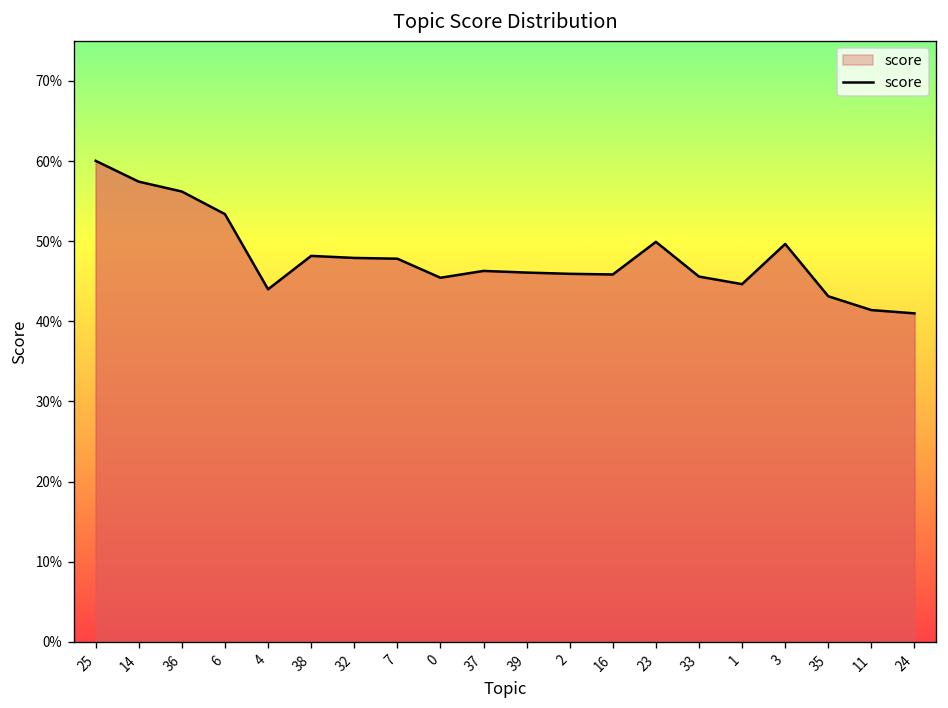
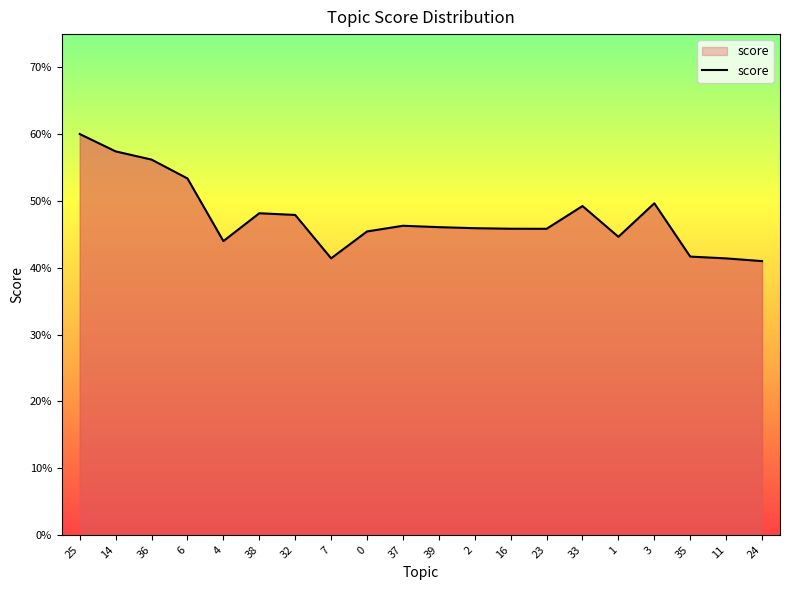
  {
    "25": "60%",
    "14": "57%",
    "36": "56%",
    "6": "53%",
    "4": "44%",
    "38": "48%",
    "32": "48%",
-   "7": "48%",
+   "7": "41%",
    "0": "45%",
    "37": "46%",
    "39": "46%",
    "2": "46%",
    "16": "46%",
-   "23": "50%",
-   "33": "46%",
+   "23": "46%",
+   "33": "49%",
    "1": "45%",
    "3": "50%",
-   "35": "43%",
+   "35": "42%",
    "11": "41%",
    "24": "41%"
  }
